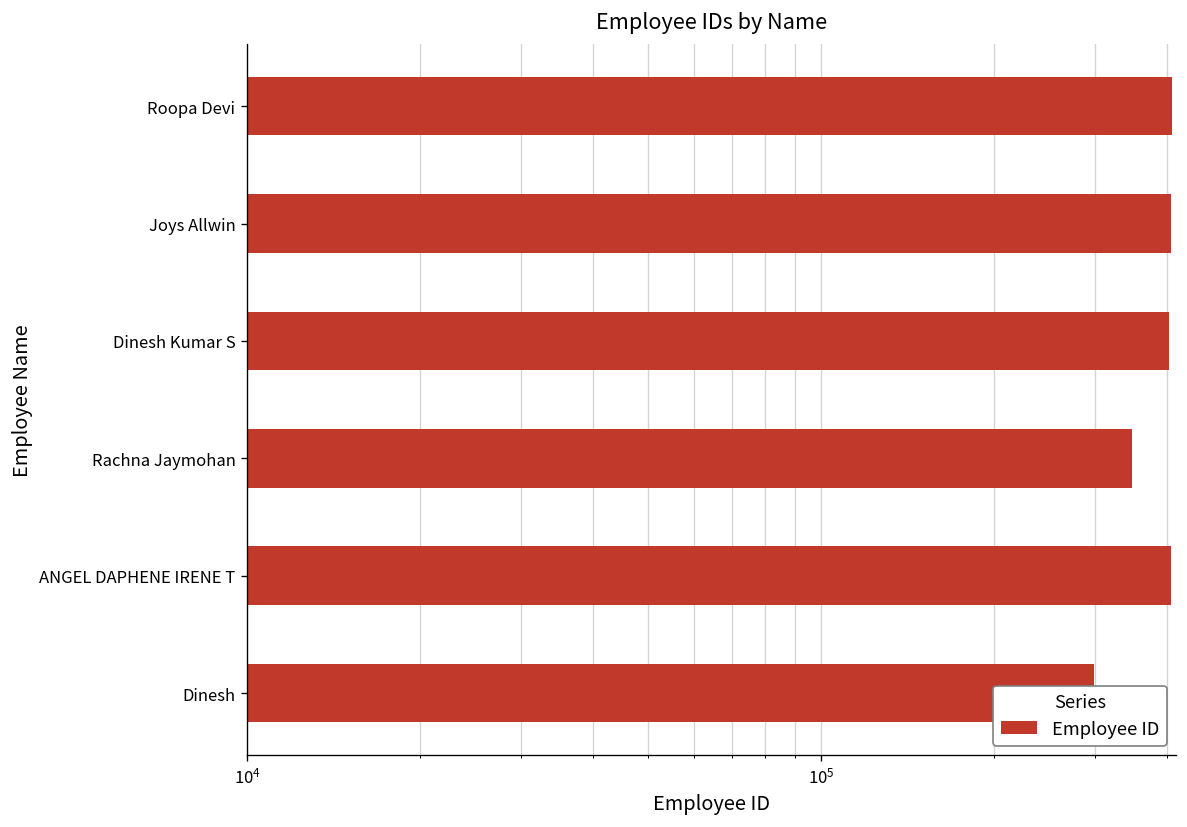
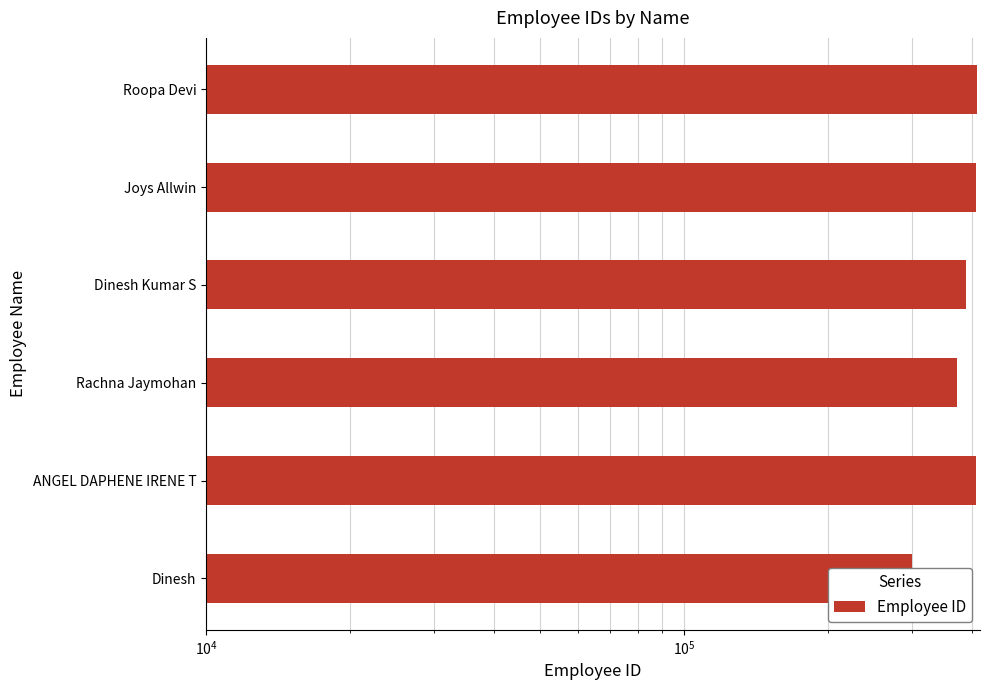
  {
    "Roopa Devi": 410000,
    "Joys Allwin": 410000,
-   "Dinesh Kumar S": 400000,
-   "Rachna Jaymohan": 350000,
+   "Dinesh Kumar S": 390000,
+   "Rachna Jaymohan": 370000,
    "ANGEL DAPHENE IRENE T": 410000
  }
